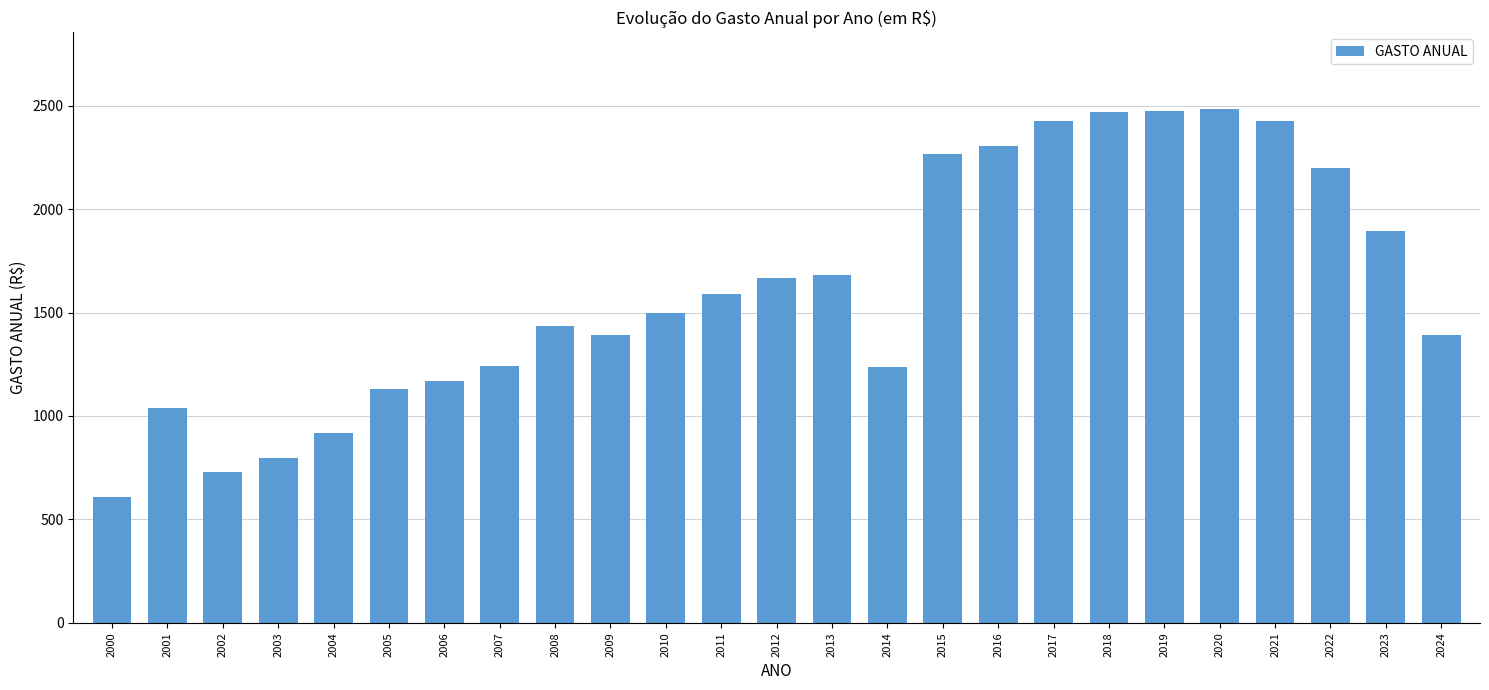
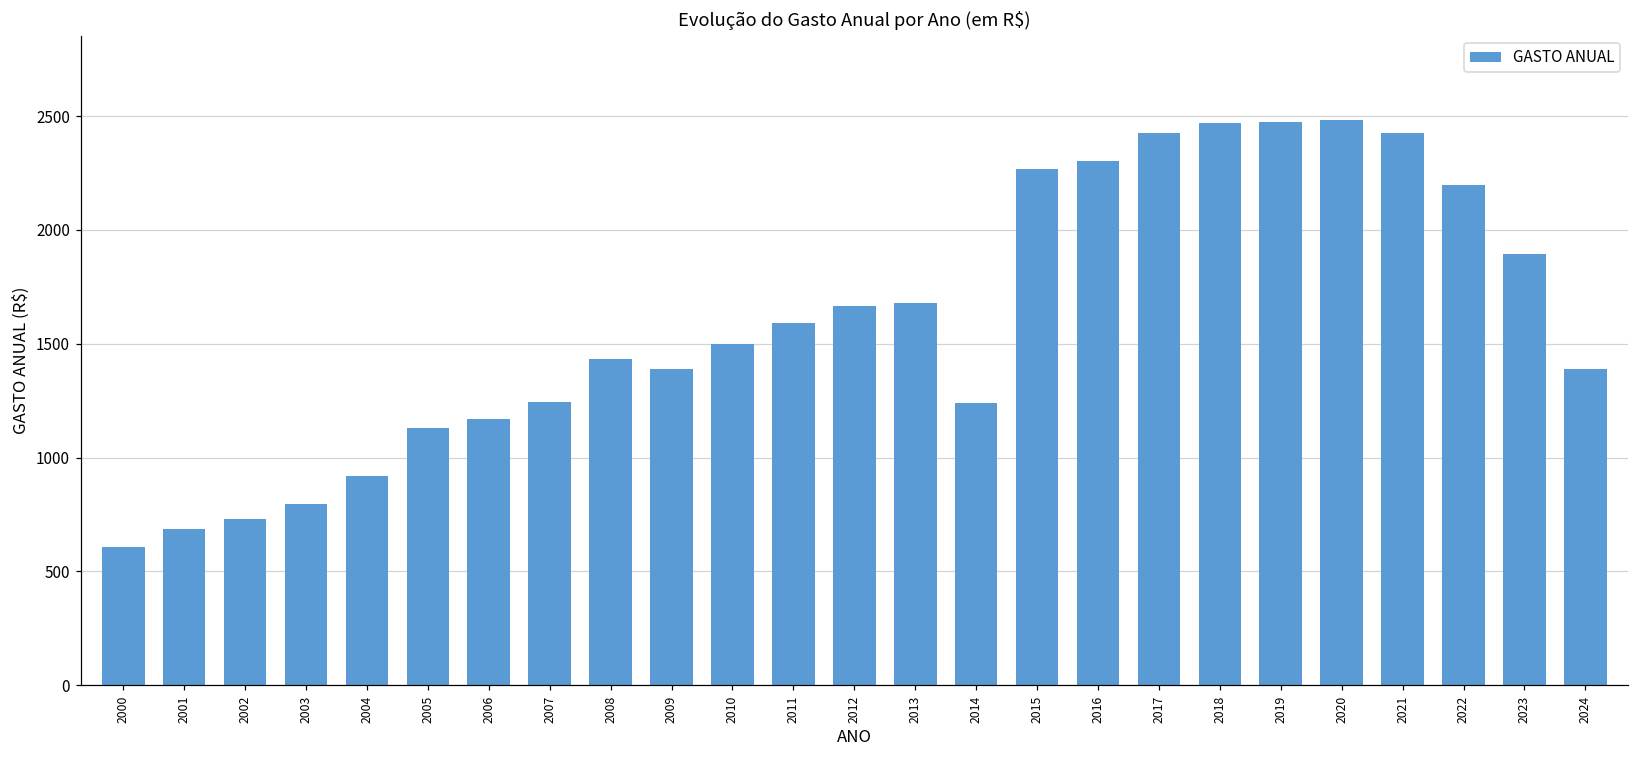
  {
    "2000": 610,
-   "2001": 1040,
+   "2001": 690,
    "2002": 730,
    "2003": 800,
    "2004": 920,
    "2005": 1130,
    "2006": 1170,
    "2007": 1240,
    "2008": 1430,
    "2009": 1390,
    "2010": 1500,
    "2011": 1590,
    "2012": 1670,
    "2013": 1680,
    "2014": 1240,
    "2015": 2270,
    "2016": 2300,
    "2017": 2430,
    "2018": 2470,
    "2019": 2470,
    "2020": 2480,
    "2021": 2430,
    "2022": 2200,
    "2023": 1890,
    "2024": 1390
  }
